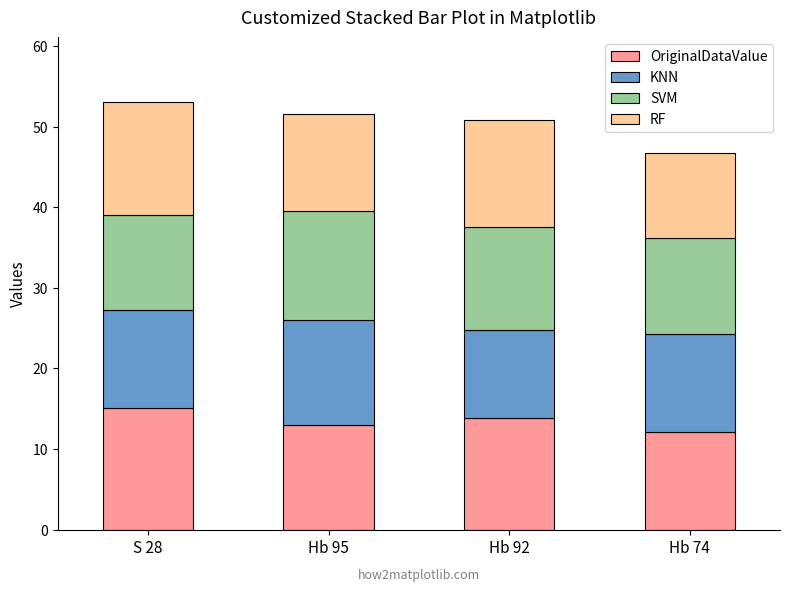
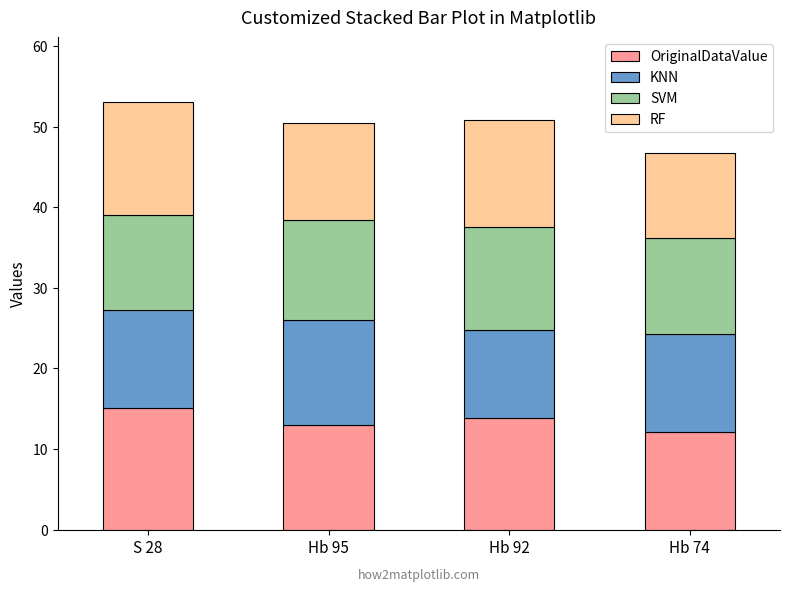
  {
    "KNN": {
      "S 28": 12,
      "Hb 95": 13,
      "Hb 92": 11,
      "Hb 74": 12
    },
    "SVM": {
      "S 28": 12,
-     "Hb 95": 14,
+     "Hb 95": 12,
      "Hb 92": 13,
      "Hb 74": 12
    }
  }
